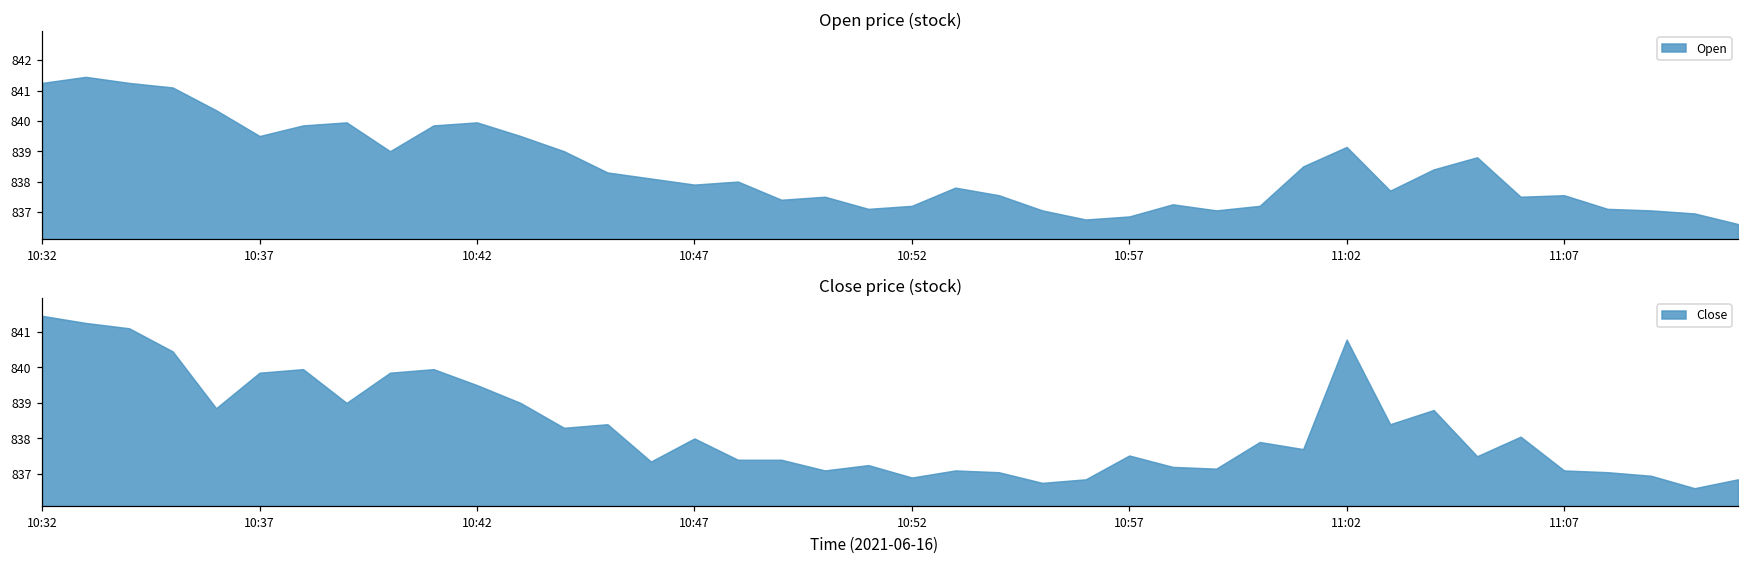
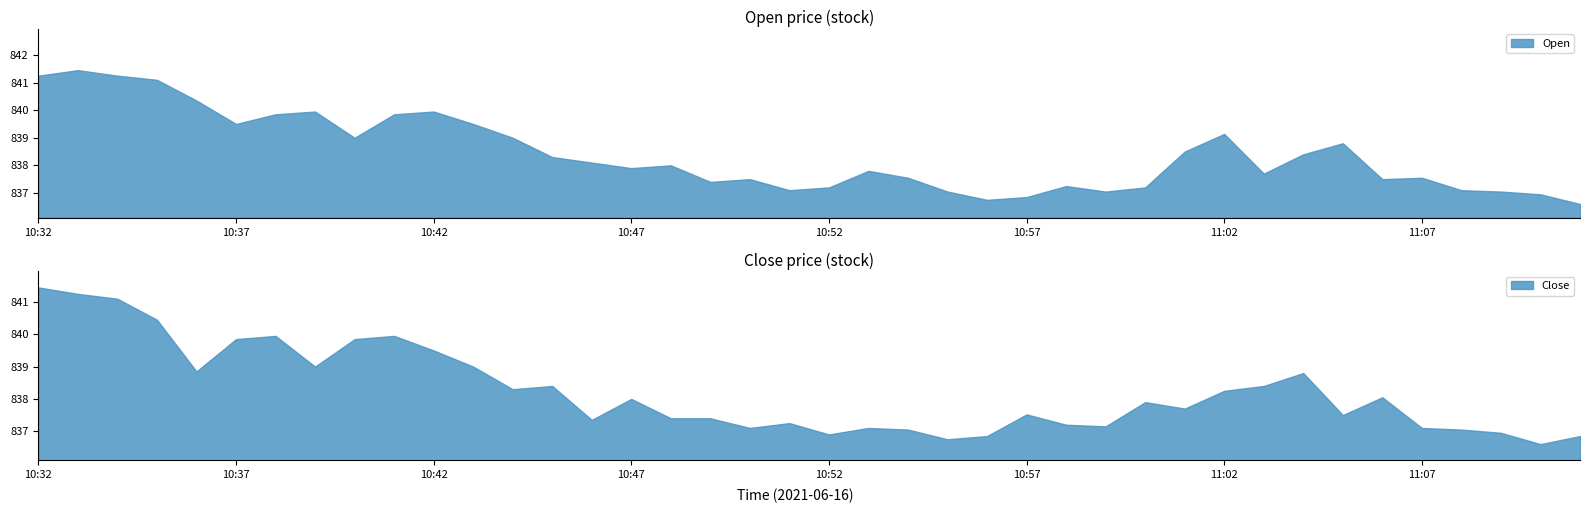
  {
    "Open price (stock)": {
      "10:32": 841.3,
      "10:37": 839.5,
      "10:42": 840.0,
      "10:47": 837.9,
      "10:52": 837.2,
      "10:57": 836.9,
      "11:02": 839.1,
      "11:07": 837.6
    },
    "Close price (stock)": {
      "10:32": 841.5,
      "10:37": 839.9,
      "10:42": 839.5,
      "10:47": 838.0,
      "10:52": 836.9,
      "10:57": 837.5,
-     "11:02": 840.8,
+     "11:02": 838.3,
      "11:07": 837.1
    }
  }
